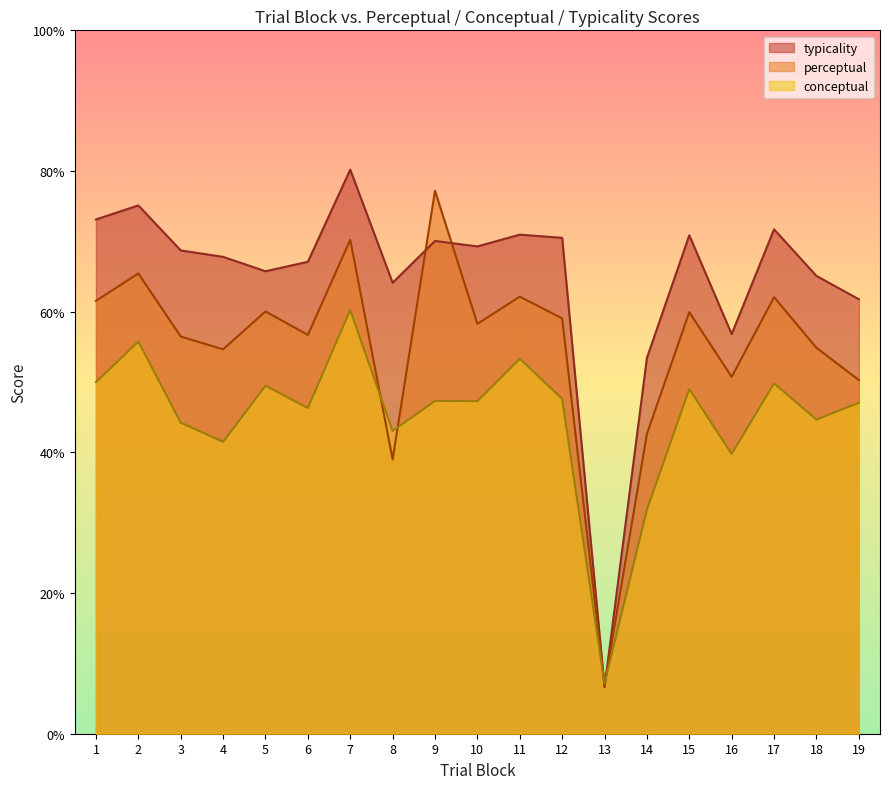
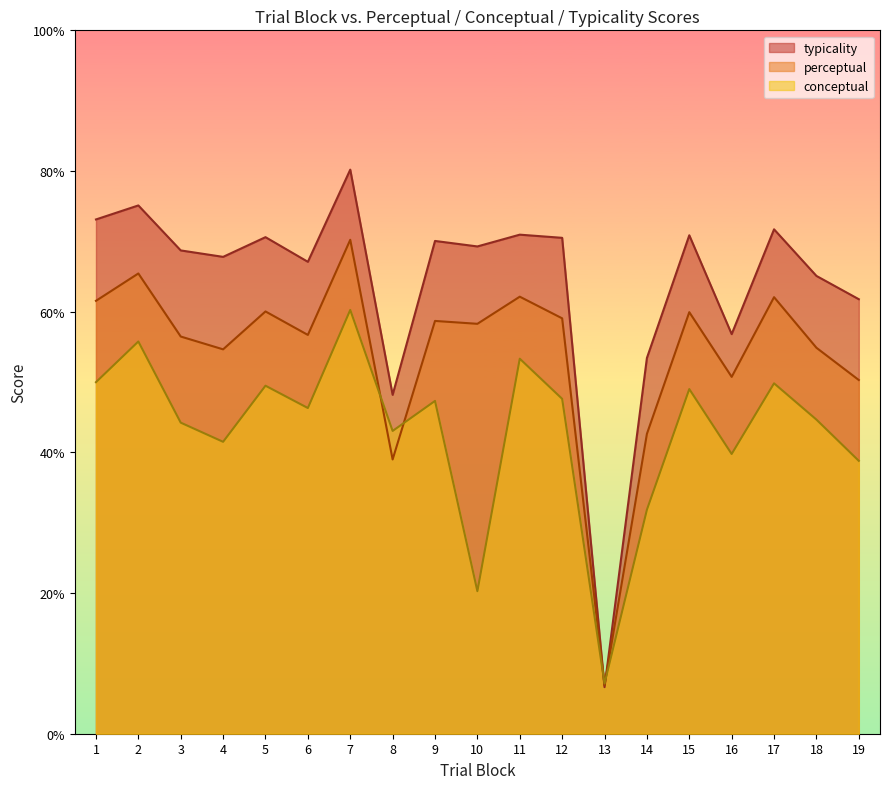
  {
    "typicality": {
      "1": "73%",
      "2": "75%",
      "3": "69%",
      "4": "68%",
-     "5": "66%",
+     "5": "71%",
      "6": "67%",
      "7": "80%",
-     "8": "64%",
+     "8": "48%",
      "9": "70%",
      "10": "69%",
      "11": "71%",
      "12": "71%",
      "14": "53%",
      "15": "71%",
      "16": "57%",
      "17": "72%",
      "18": "65%",
      "19": "62%"
    },
    "perceptual": {
      "1": "62%",
      "2": "65%",
      "3": "56%",
      "4": "55%",
      "5": "60%",
      "6": "57%",
      "7": "70%",
      "8": "39%",
-     "9": "77%",
+     "9": "59%",
      "10": "58%",
      "11": "62%",
      "12": "59%",
      "14": "43%",
      "15": "60%",
      "16": "51%",
      "17": "62%",
      "18": "55%",
      "19": "50%"
    },
    "conceptual": {
      "1": "50%",
      "2": "56%",
      "3": "44%",
      "4": "42%",
      "5": "49%",
      "6": "46%",
      "7": "60%",
      "8": "43%",
      "9": "47%",
-     "10": "47%",
+     "10": "20%",
      "11": "53%",
      "12": "48%",
      "14": "32%",
      "15": "49%",
      "16": "40%",
      "17": "50%",
      "18": "45%",
-     "19": "47%"
+     "19": "39%"
    }
  }
